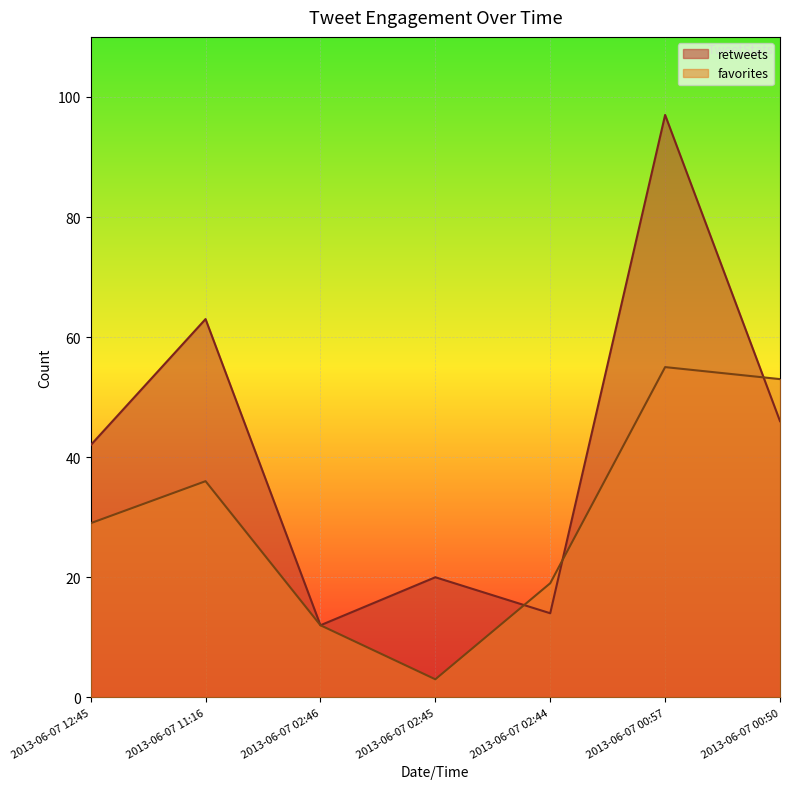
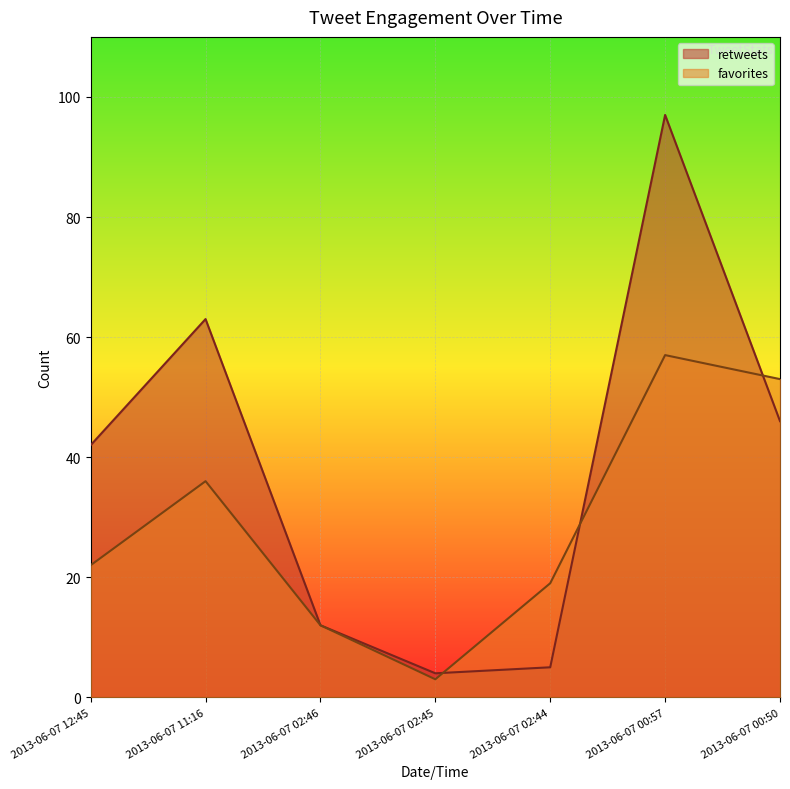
  {
    "retweets": {
      "2013-06-07 12:45": 42,
      "2013-06-07 11:16": 63,
-     "2013-06-07 02:45": 20,
-     "2013-06-07 02:44": 14,
+     "2013-06-07 02:45": 4,
+     "2013-06-07 02:44": 5,
      "2013-06-07 00:57": 97,
      "2013-06-07 00:50": 46
    },
    "favorites": {
-     "2013-06-07 12:45": 29,
+     "2013-06-07 12:45": 22,
      "2013-06-07 11:16": 36,
      "2013-06-07 02:45": 3,
      "2013-06-07 02:44": 19,
-     "2013-06-07 00:57": 55,
+     "2013-06-07 00:57": 57,
      "2013-06-07 00:50": 53
    }
  }
